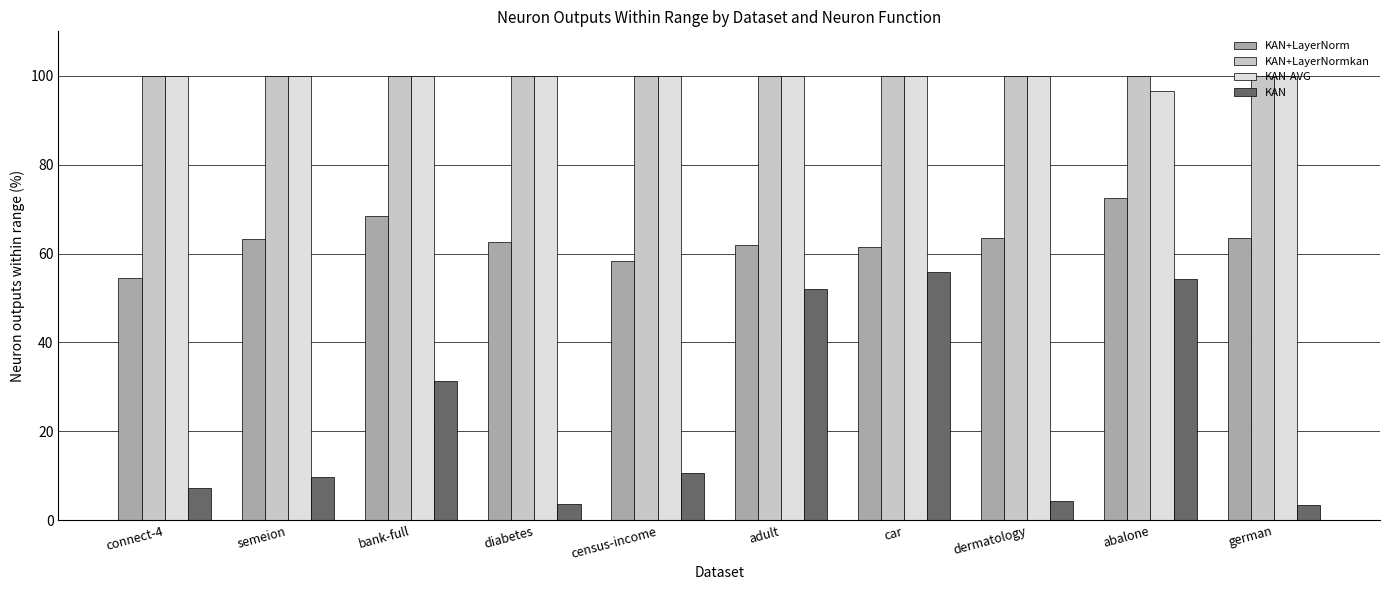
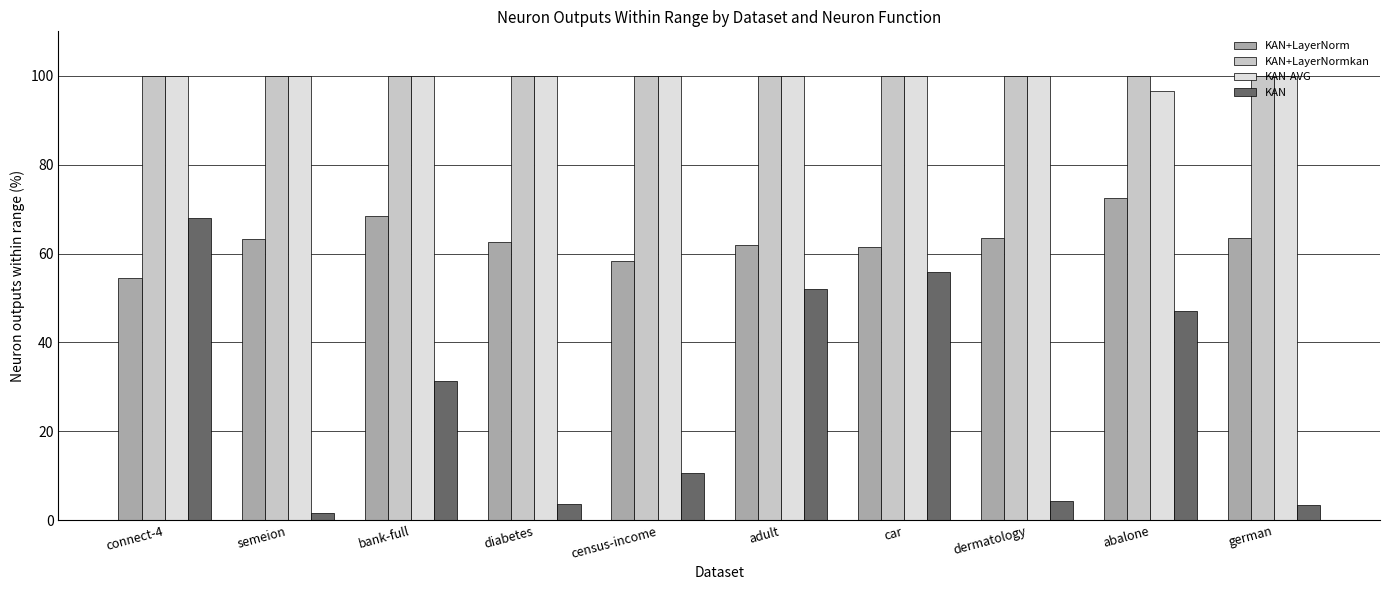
  {
    "KAN": {
-     "connect-4": 7,
-     "semeion": 10,
+     "connect-4": 68,
+     "semeion": 2,
      "bank-full": 31,
      "diabetes": 4,
      "census-income": 11,
      "adult": 52,
      "car": 56,
      "dermatology": 4,
-     "abalone": 54,
+     "abalone": 47,
      "german": 3
    }
  }
